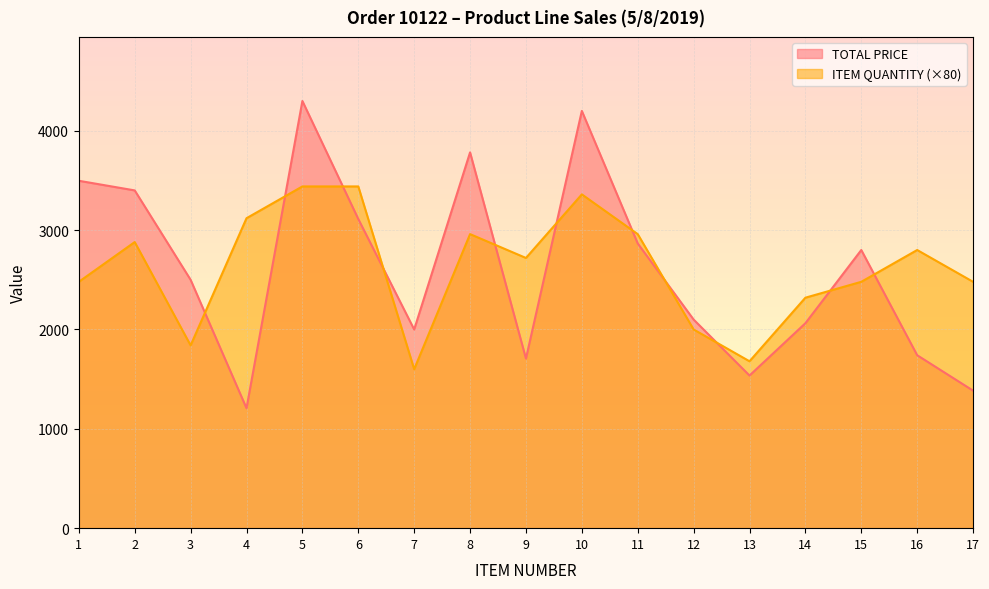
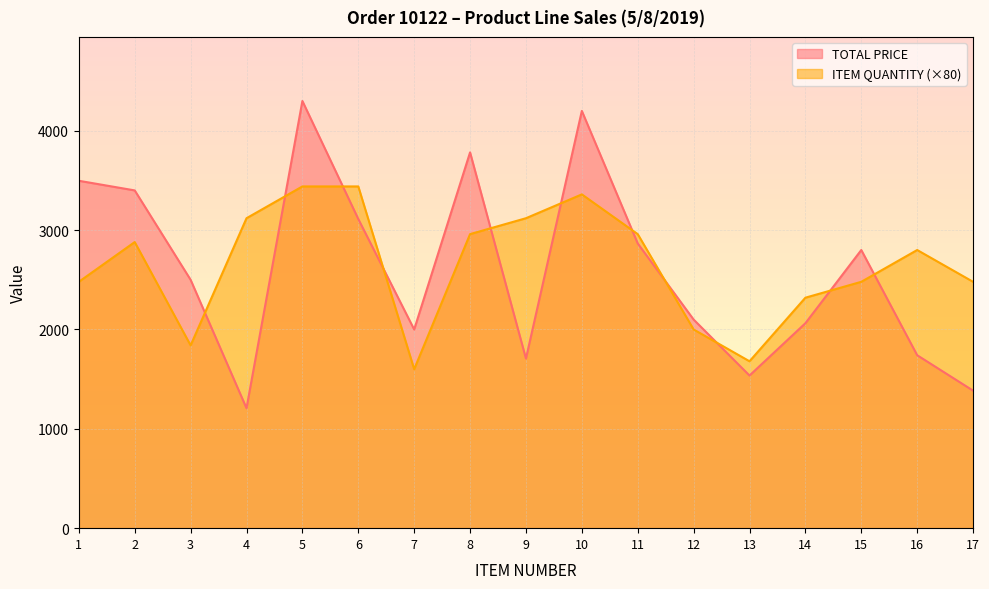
  {
    "TOTAL PRICE": {
      "1": 3500,
      "2": 3400,
      "3": 2500,
      "4": 1200,
      "5": 4300,
      "6": 3100,
      "7": 2000,
      "8": 3800,
      "9": 1700,
      "10": 4200,
      "11": 2900,
      "12": 2100,
      "13": 1500,
      "14": 2100,
      "15": 2800,
      "16": 1700,
      "17": 1400
    },
    "ITEM QUANTITY (×80)": {
      "1": 2500,
      "2": 2900,
      "3": 1800,
      "4": 3100,
      "5": 3400,
      "6": 3400,
      "7": 1600,
      "8": 3000,
-     "9": 2700,
+     "9": 3100,
      "10": 3400,
      "11": 3000,
      "12": 2000,
      "13": 1700,
      "14": 2300,
      "15": 2500,
      "16": 2800,
      "17": 2500
    }
  }
